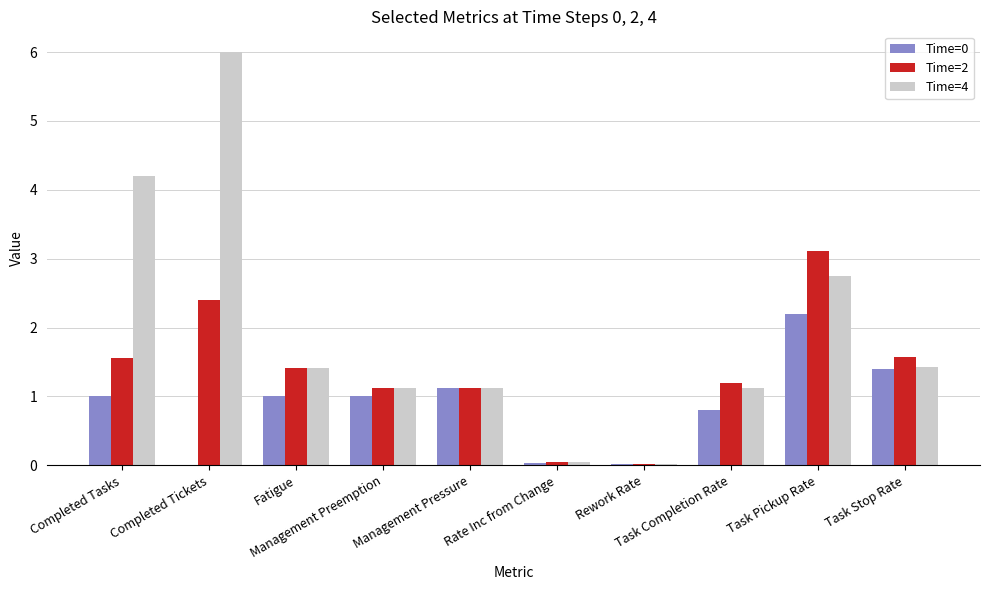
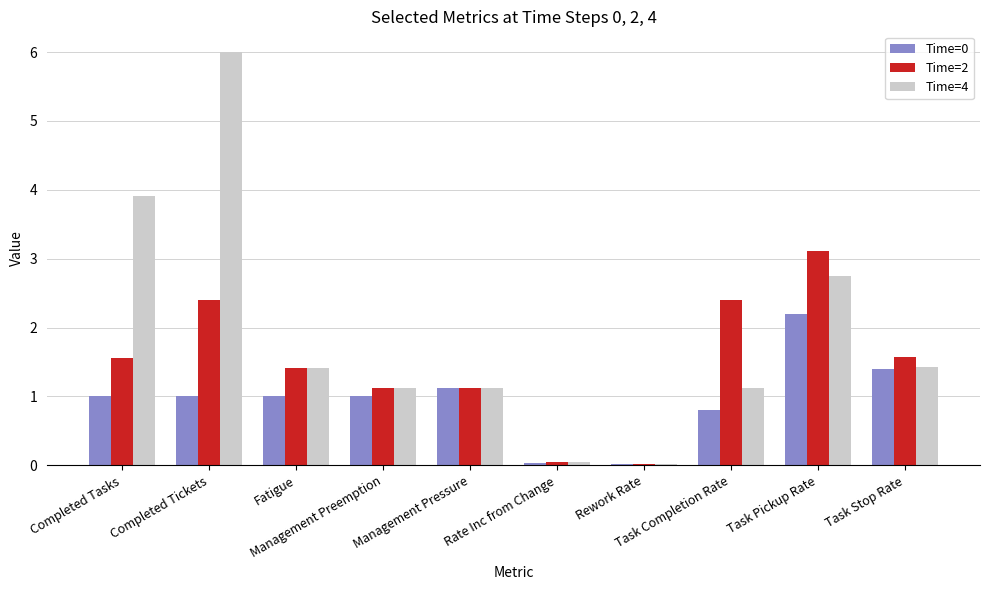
  {
    "Time=0": {
      "Completed Tasks": 1,
-     "Completed Tickets": 0,
+     "Completed Tickets": 1,
      "Fatigue": 1,
      "Management Preemption": 1,
      "Management Pressure": 1.1,
      "Task Completion Rate": 0.8,
      "Task Pickup Rate": 2.2,
      "Task Stop Rate": 1.4
    },
    "Time=2": {
      "Completed Tasks": 1.6,
      "Completed Tickets": 2.4,
      "Fatigue": 1.4,
      "Management Preemption": 1.1,
      "Management Pressure": 1.1,
      "Rate Inc from Change": 0.0,
-     "Task Completion Rate": 1.2,
+     "Task Completion Rate": 2.4,
      "Task Pickup Rate": 3.1,
      "Task Stop Rate": 1.6
    },
    "Time=4": {
-     "Completed Tasks": 4.2,
+     "Completed Tasks": 3.9,
      "Completed Tickets": 6.0,
      "Fatigue": 1.4,
      "Management Preemption": 1.1,
      "Management Pressure": 1.1,
      "Rate Inc from Change": 0.0,
      "Task Completion Rate": 1.1,
      "Task Pickup Rate": 2.7,
      "Task Stop Rate": 1.4
    }
  }
